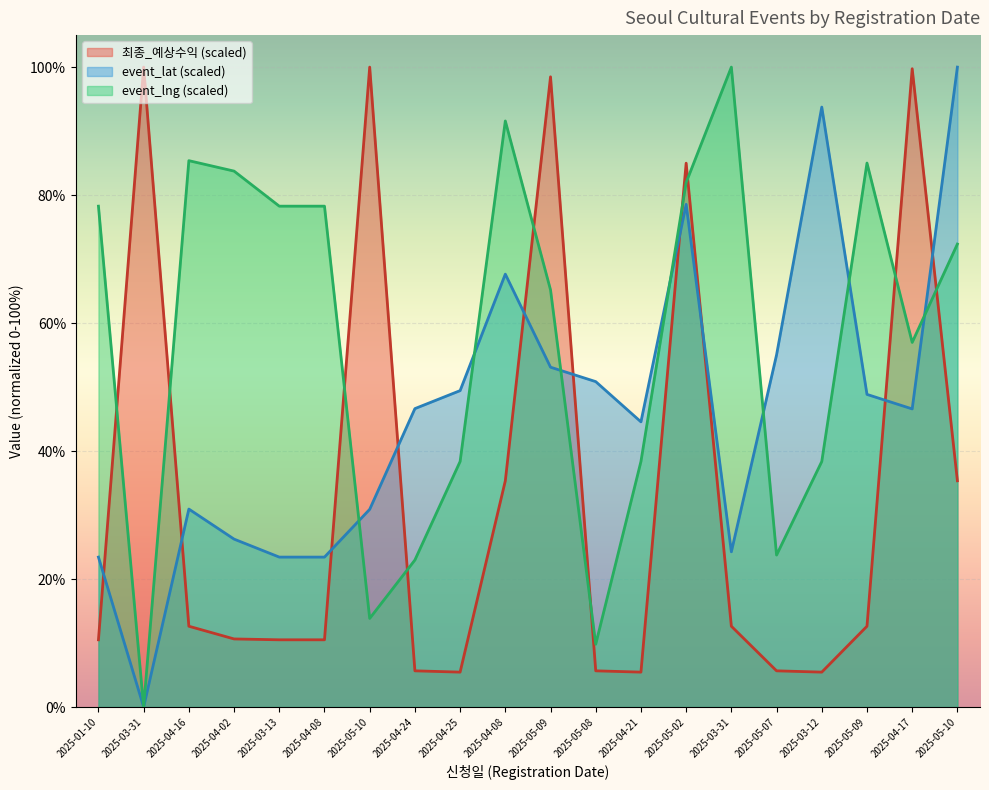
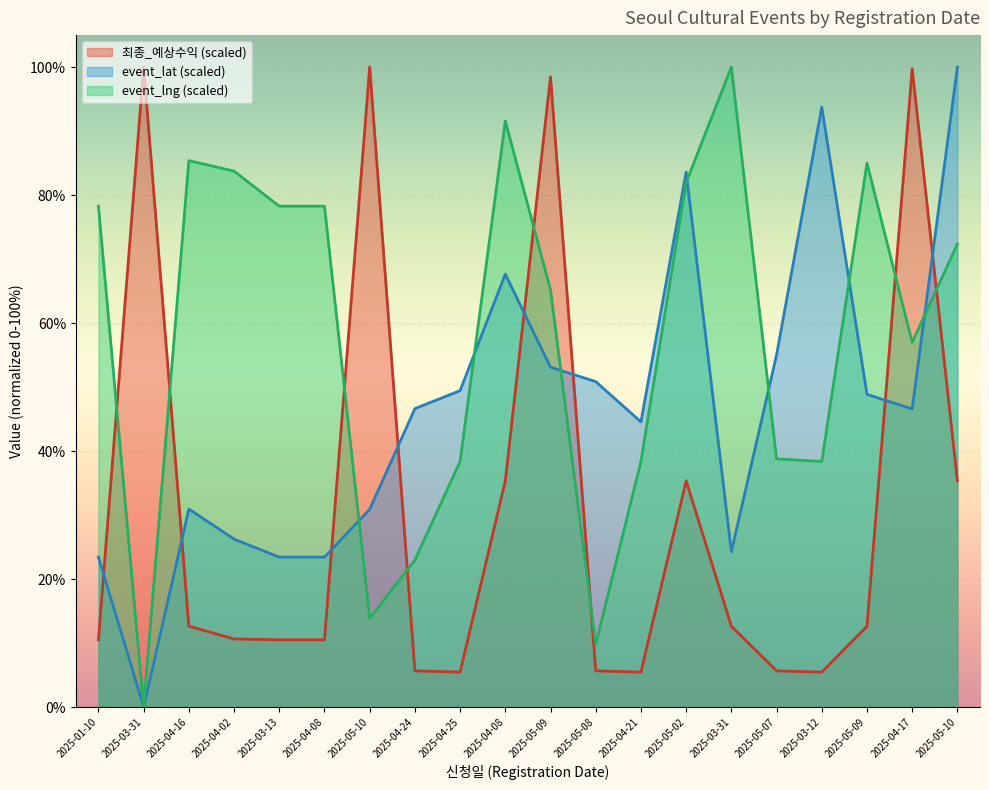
  {
    "최종_예상수익 (scaled)": {
      "2025-01-10": "11%",
      "2025-04-16": "13%",
      "2025-04-02": "11%",
      "2025-03-13": "11%",
      "2025-04-24": "6%",
      "2025-04-25": "5%",
      "2025-05-08": "6%",
      "2025-04-21": "5%",
-     "2025-05-02": "85%",
+     "2025-05-02": "35%",
      "2025-05-07": "6%",
      "2025-03-12": "5%",
      "2025-04-17": "100%"
    },
    "event_lat (scaled)": {
      "2025-01-10": "23%",
      "2025-04-16": "31%",
      "2025-04-02": "26%",
      "2025-03-13": "23%",
      "2025-04-24": "47%",
      "2025-04-25": "49%",
      "2025-05-08": "51%",
      "2025-04-21": "45%",
-     "2025-05-02": "79%",
+     "2025-05-02": "84%",
      "2025-05-07": "55%",
      "2025-03-12": "94%",
      "2025-04-17": "47%"
    },
    "event_lng (scaled)": {
      "2025-01-10": "78%",
      "2025-04-16": "85%",
      "2025-04-02": "84%",
      "2025-03-13": "78%",
      "2025-04-24": "23%",
      "2025-04-25": "38%",
      "2025-05-08": "10%",
      "2025-04-21": "38%",
      "2025-05-02": "82%",
-     "2025-05-07": "24%",
+     "2025-05-07": "39%",
      "2025-03-12": "38%",
      "2025-04-17": "57%"
    }
  }
